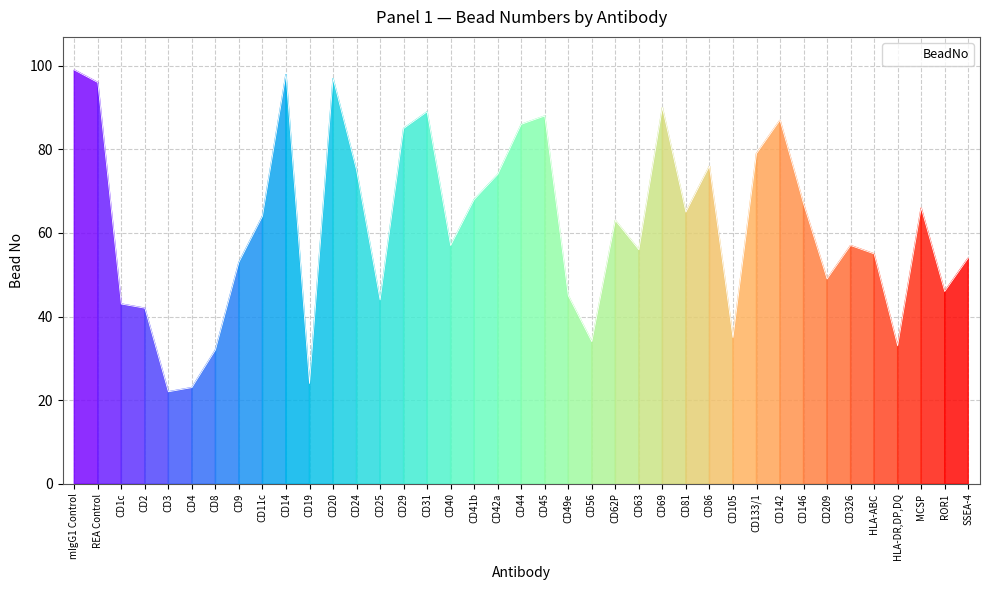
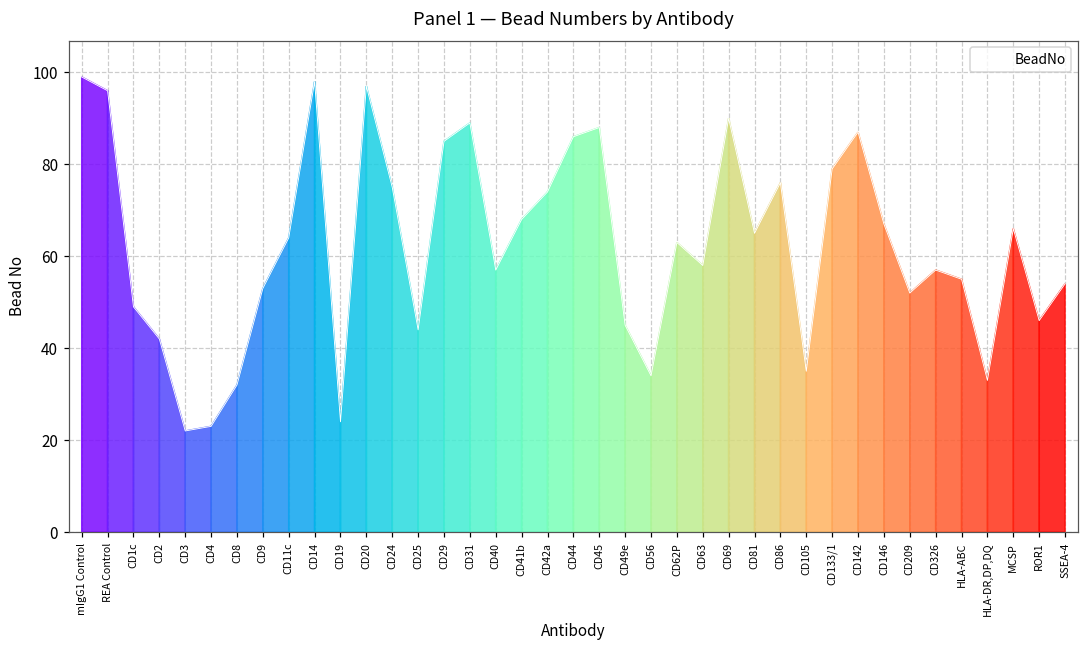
  {
    "mIgG1 Control": 99,
    "REA Control": 96,
-   "CD1c": 43,
+   "CD1c": 49,
    "CD2": 42,
    "CD3": 22,
    "CD4": 23,
    "CD8": 32,
    "CD9": 53,
    "CD11c": 64,
    "CD14": 98,
    "CD19": 24,
    "CD20": 97,
    "CD24": 75,
    "CD25": 44,
    "CD29": 85,
    "CD31": 89,
    "CD40": 57,
    "CD41b": 68,
    "CD42a": 74,
    "CD44": 86,
    "CD45": 88,
    "CD49e": 45,
    "CD56": 34,
    "CD62P": 63,
-   "CD63": 56,
+   "CD63": 58,
    "CD69": 90,
    "CD81": 65,
    "CD86": 76,
    "CD105": 35,
    "CD133/1": 79,
    "CD142": 87,
    "CD146": 67,
-   "CD209": 49,
+   "CD209": 52,
    "CD326": 57,
    "HLA-ABC": 55,
    "HLA-DR,DP,DQ": 33,
    "MCSP": 66,
    "ROR1": 46,
    "SSEA-4": 54
  }
